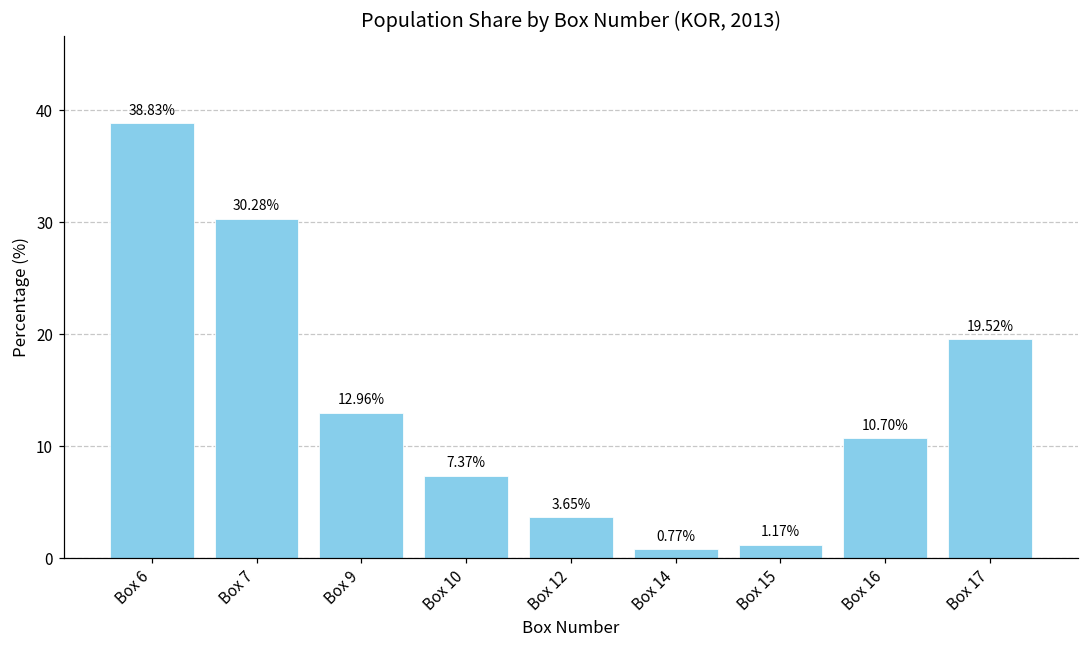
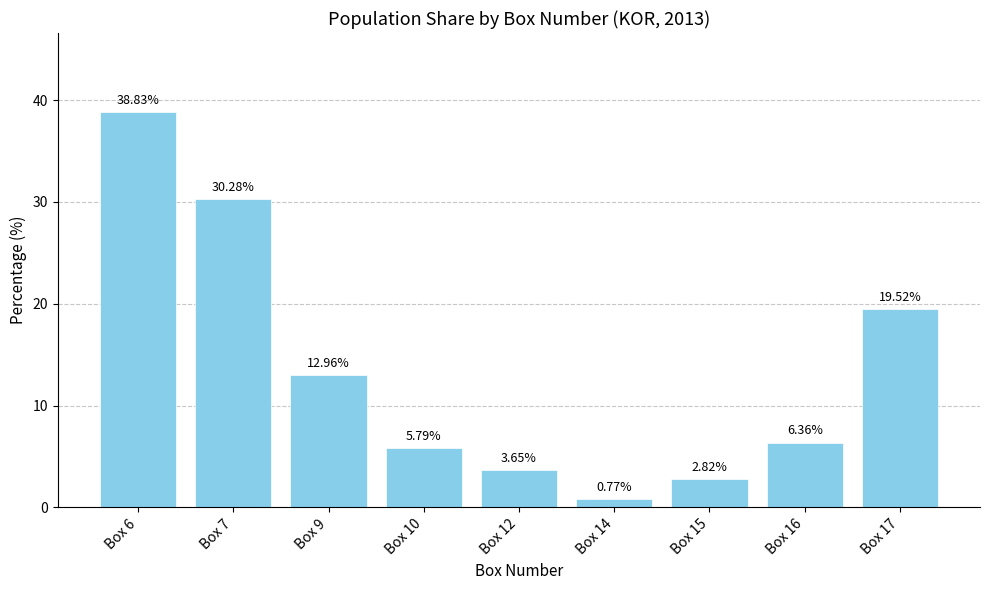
  {
    "Box 6": "38.83%",
    "Box 7": "30.28%",
    "Box 9": "12.96%",
-   "Box 10": "7.37%",
+   "Box 10": "5.79%",
    "Box 12": "3.65%",
    "Box 14": "0.77%",
-   "Box 15": "1.17%",
-   "Box 16": "10.70%",
+   "Box 15": "2.82%",
+   "Box 16": "6.36%",
    "Box 17": "19.52%"
  }
